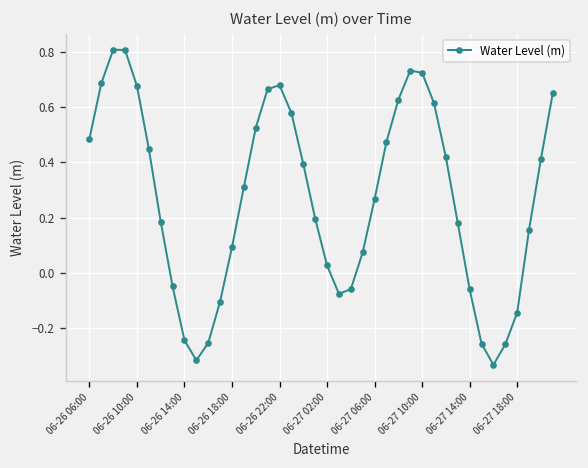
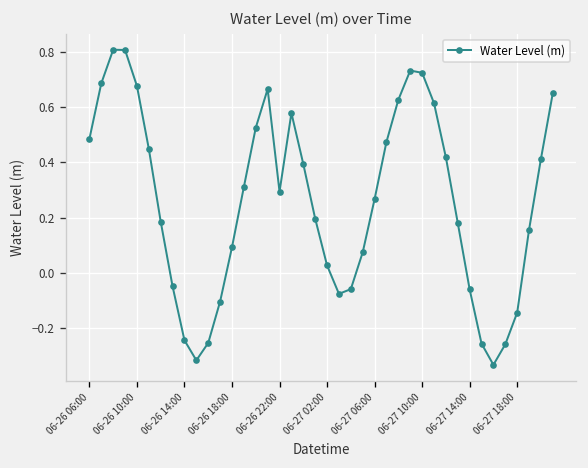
  {
    "06-26 06:00": 0.48,
    "06-26 10:00": 0.68,
    "06-26 14:00": -0.24,
    "06-26 18:00": 0.09,
-   "06-26 22:00": 0.68,
+   "06-26 22:00": 0.29,
    "06-27 02:00": 0.03,
    "06-27 06:00": 0.27,
    "06-27 10:00": 0.72,
    "06-27 14:00": -0.06,
    "06-27 18:00": -0.14
  }
